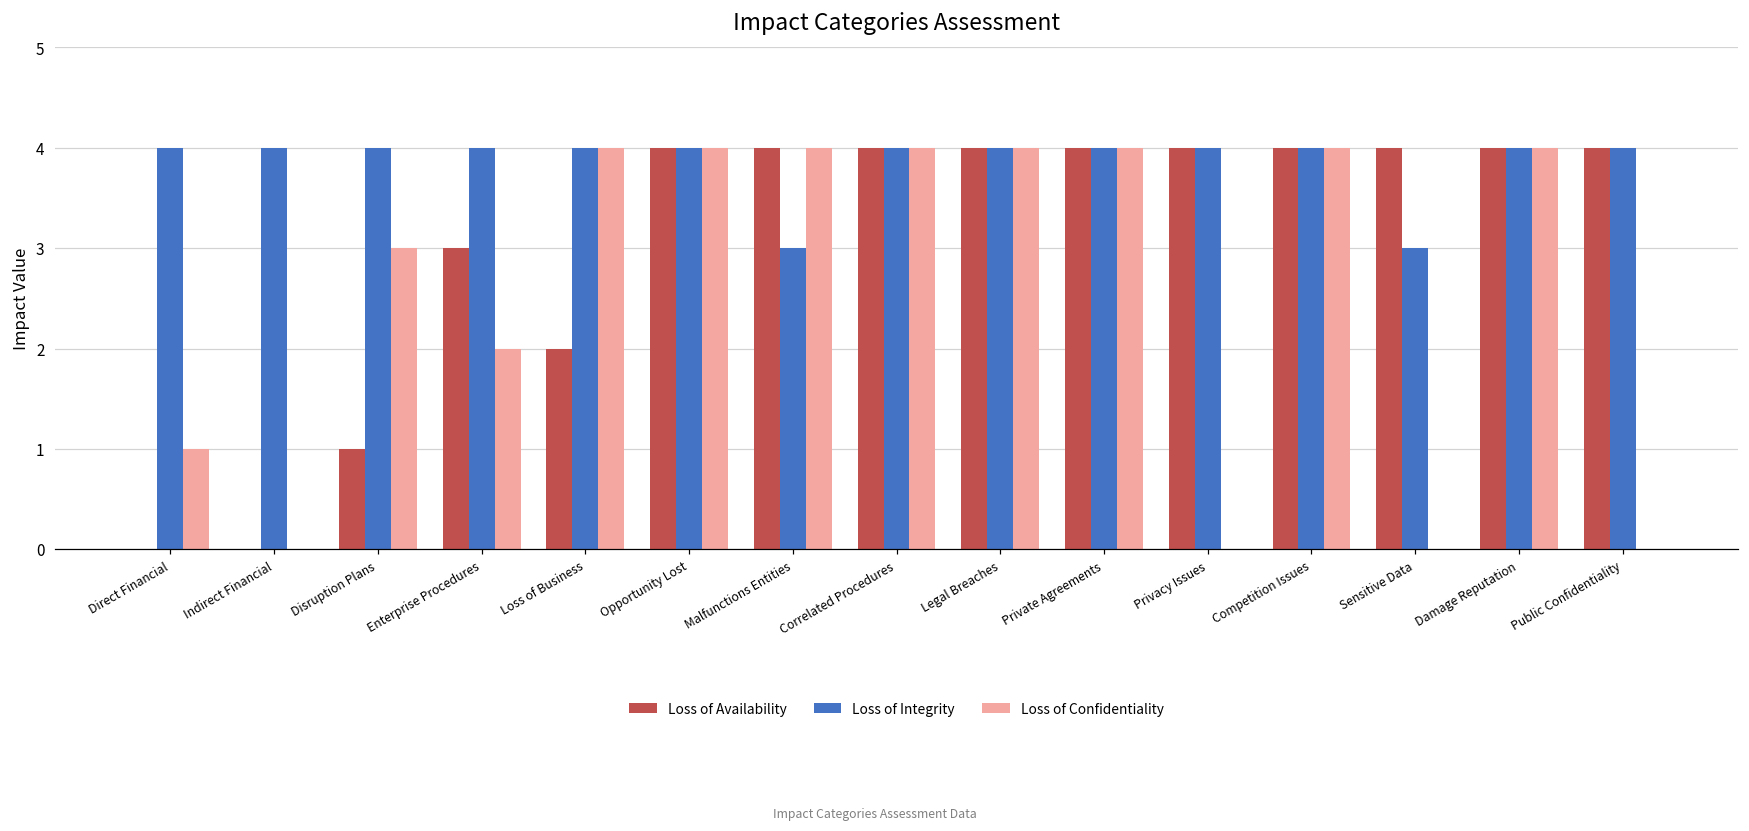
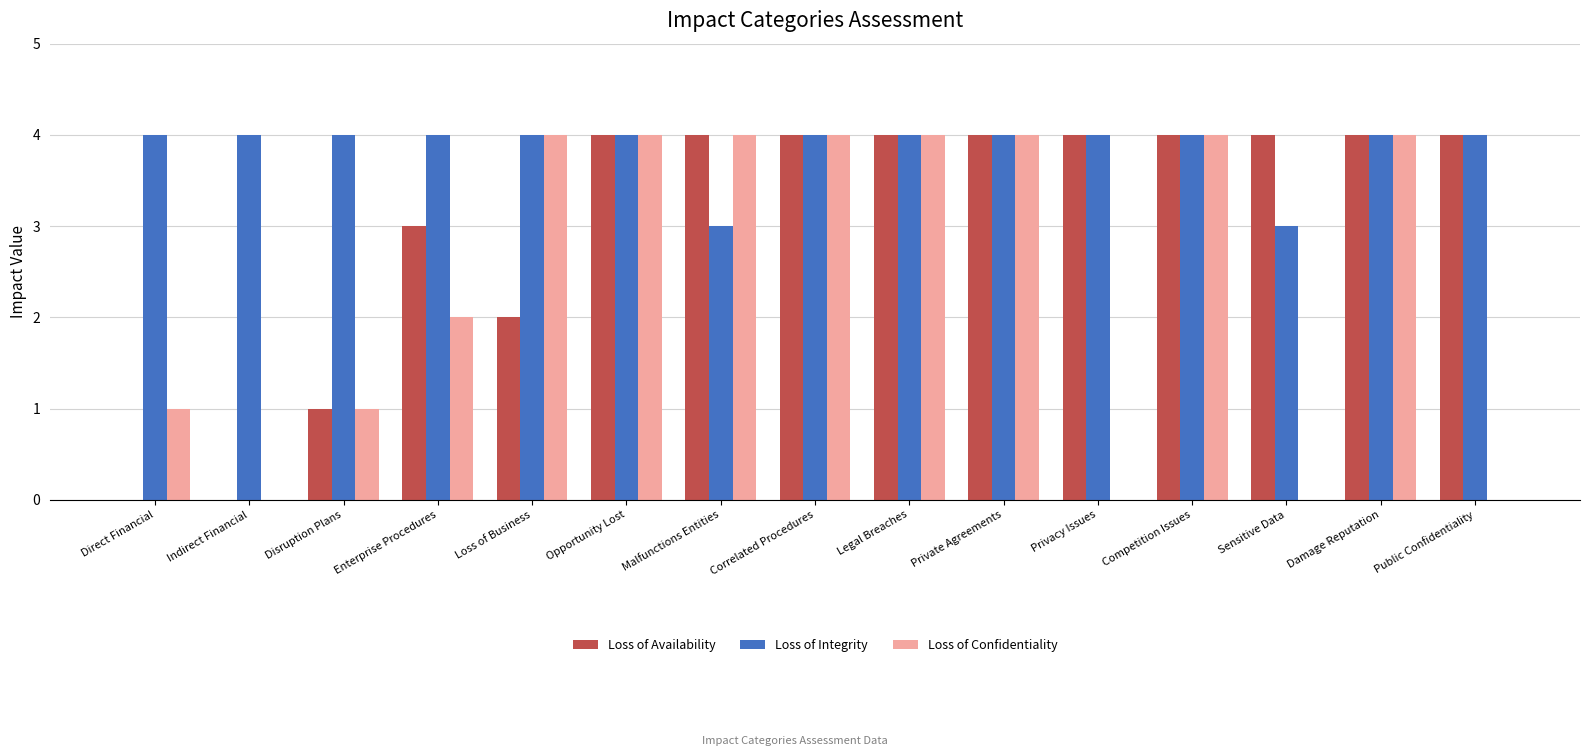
  {
    "Loss of Availability": {
      "Direct Financial": 0,
      "Indirect Financial": 0,
      "Disruption Plans": 1,
      "Enterprise Procedures": 3,
      "Loss of Business": 2,
      "Opportunity Lost": 4,
      "Malfunctions Entities": 4,
      "Correlated Procedures": 4,
      "Legal Breaches": 4,
      "Private Agreements": 4,
      "Privacy Issues": 4,
      "Competition Issues": 4,
      "Sensitive Data": 4,
      "Damage Reputation": 4,
      "Public Confidentiality": 4
    },
    "Loss of Integrity": {
      "Direct Financial": 4,
      "Indirect Financial": 4,
      "Disruption Plans": 4,
      "Enterprise Procedures": 4,
      "Loss of Business": 4,
      "Opportunity Lost": 4,
      "Malfunctions Entities": 3,
      "Correlated Procedures": 4,
      "Legal Breaches": 4,
      "Private Agreements": 4,
      "Privacy Issues": 4,
      "Competition Issues": 4,
      "Sensitive Data": 3,
      "Damage Reputation": 4,
      "Public Confidentiality": 4
    },
    "Loss of Confidentiality": {
      "Direct Financial": 1,
      "Indirect Financial": 0,
-     "Disruption Plans": 3,
+     "Disruption Plans": 1,
      "Enterprise Procedures": 2,
      "Loss of Business": 4,
      "Opportunity Lost": 4,
      "Malfunctions Entities": 4,
      "Correlated Procedures": 4,
      "Legal Breaches": 4,
      "Private Agreements": 4,
      "Privacy Issues": 0,
      "Competition Issues": 4,
      "Sensitive Data": 0,
      "Damage Reputation": 4,
      "Public Confidentiality": 0
    }
  }
